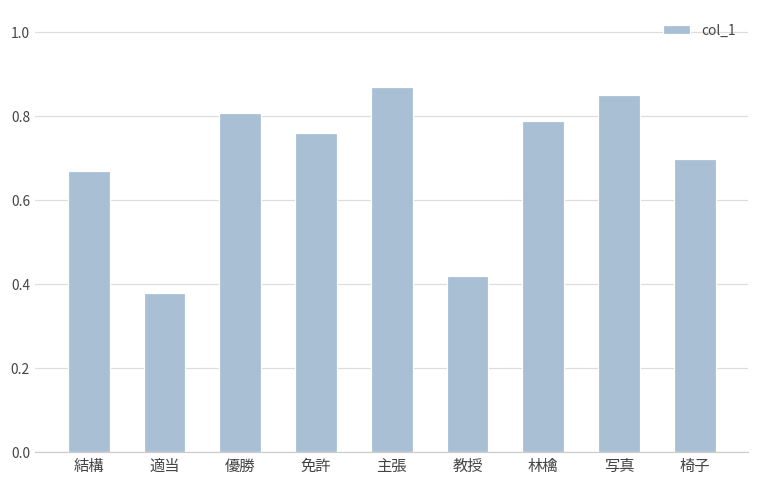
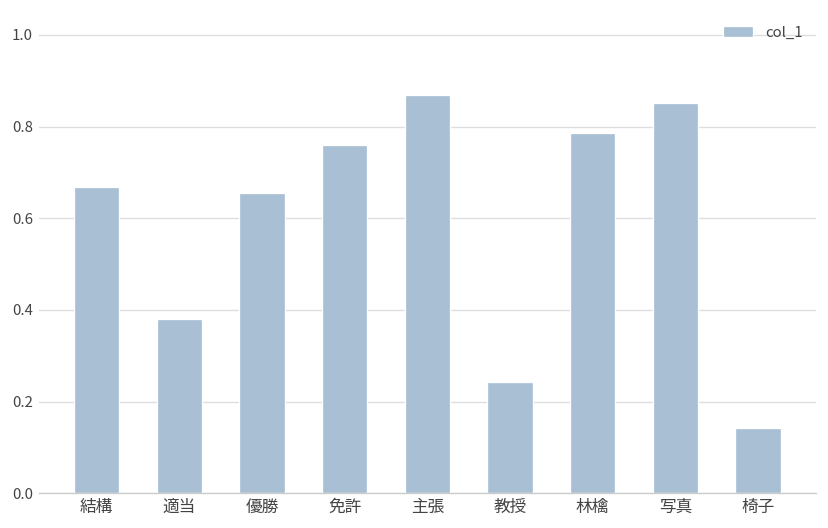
  {
    "結構": 0.67,
    "適当": 0.38,
-   "優勝": 0.81,
+   "優勝": 0.66,
    "免許": 0.76,
    "主張": 0.87,
-   "教授": 0.42,
+   "教授": 0.24,
    "林檎": 0.79,
    "写真": 0.85,
-   "椅子": 0.70
+   "椅子": 0.14
  }
